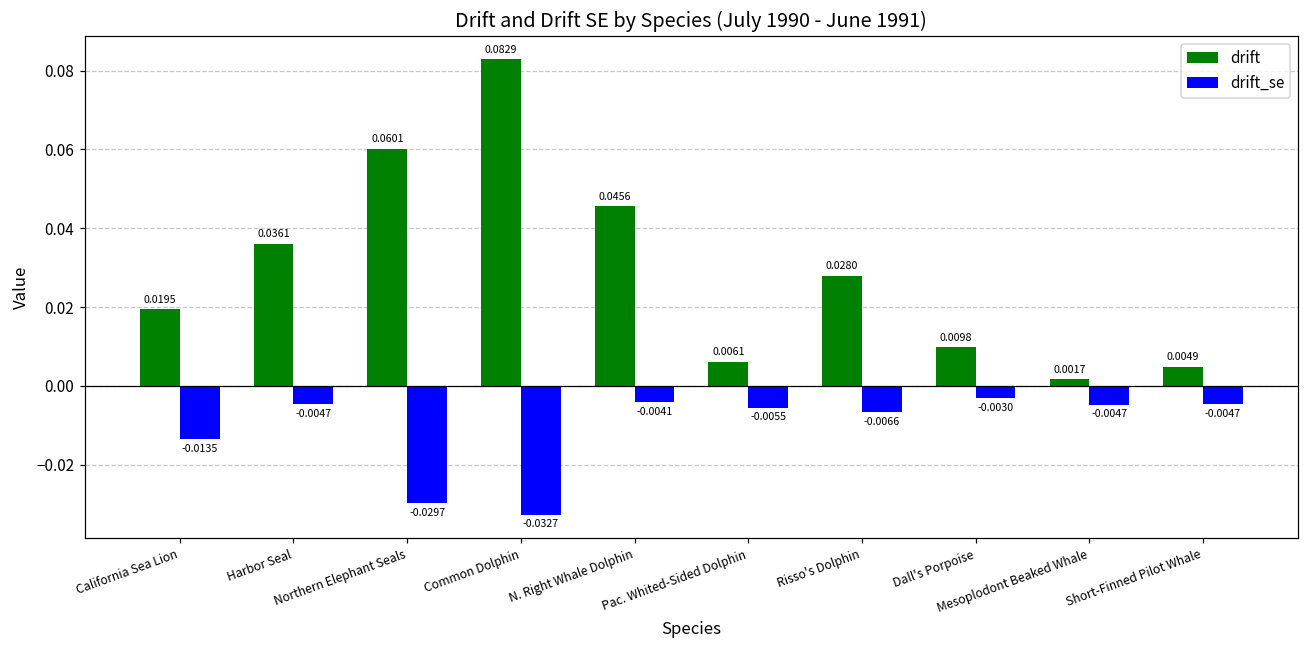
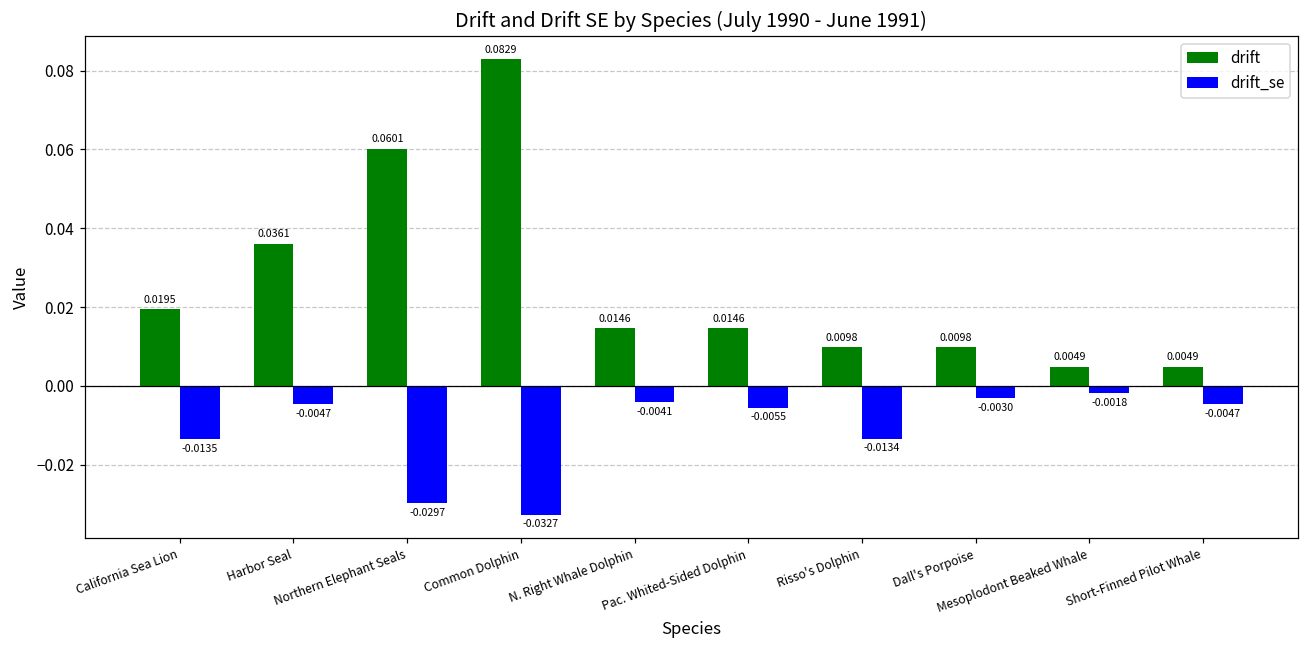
  {
    "drift": {
      "California Sea Lion": 0.0195,
      "Harbor Seal": 0.0361,
      "Northern Elephant Seals": 0.0601,
      "Common Dolphin": 0.0829,
-     "N. Right Whale Dolphin": 0.0456,
-     "Pac. Whited-Sided Dolphin": 0.0061,
-     "Risso's Dolphin": 0.0280,
+     "N. Right Whale Dolphin": 0.0146,
+     "Pac. Whited-Sided Dolphin": 0.0146,
+     "Risso's Dolphin": 0.0098,
      "Dall's Porpoise": 0.0098,
-     "Mesoplodont Beaked Whale": 0.0017,
+     "Mesoplodont Beaked Whale": 0.0049,
      "Short-Finned Pilot Whale": 0.0049
    },
    "drift_se": {
      "California Sea Lion": -0.0135,
      "Harbor Seal": -0.0047,
      "Northern Elephant Seals": -0.0297,
      "Common Dolphin": -0.0327,
      "N. Right Whale Dolphin": -0.0041,
      "Pac. Whited-Sided Dolphin": -0.0055,
-     "Risso's Dolphin": -0.0066,
+     "Risso's Dolphin": -0.0134,
      "Dall's Porpoise": -0.0030,
-     "Mesoplodont Beaked Whale": -0.0047,
+     "Mesoplodont Beaked Whale": -0.0018,
      "Short-Finned Pilot Whale": -0.0047
    }
  }
